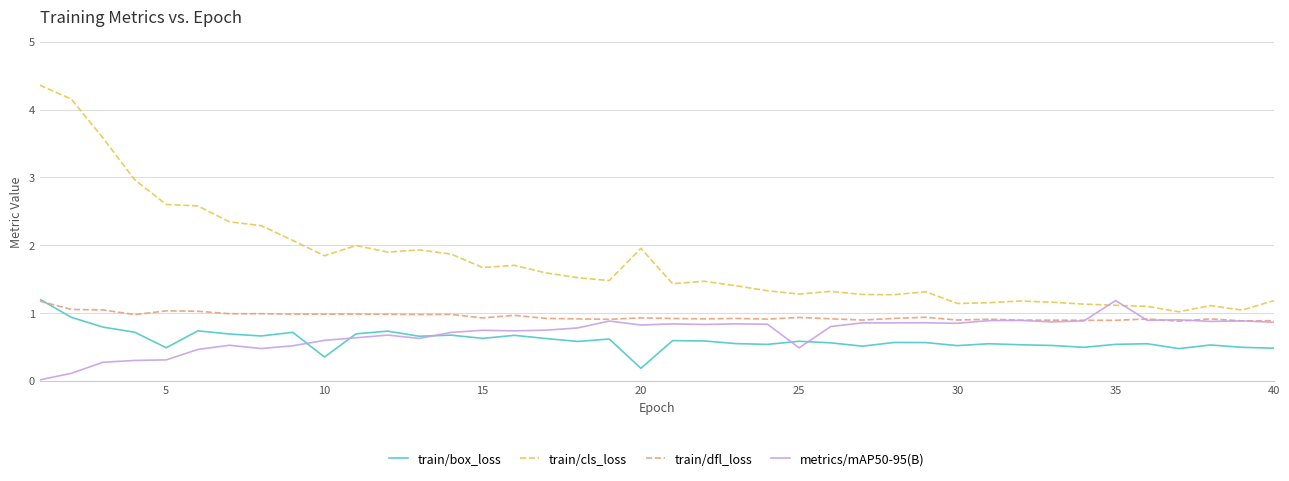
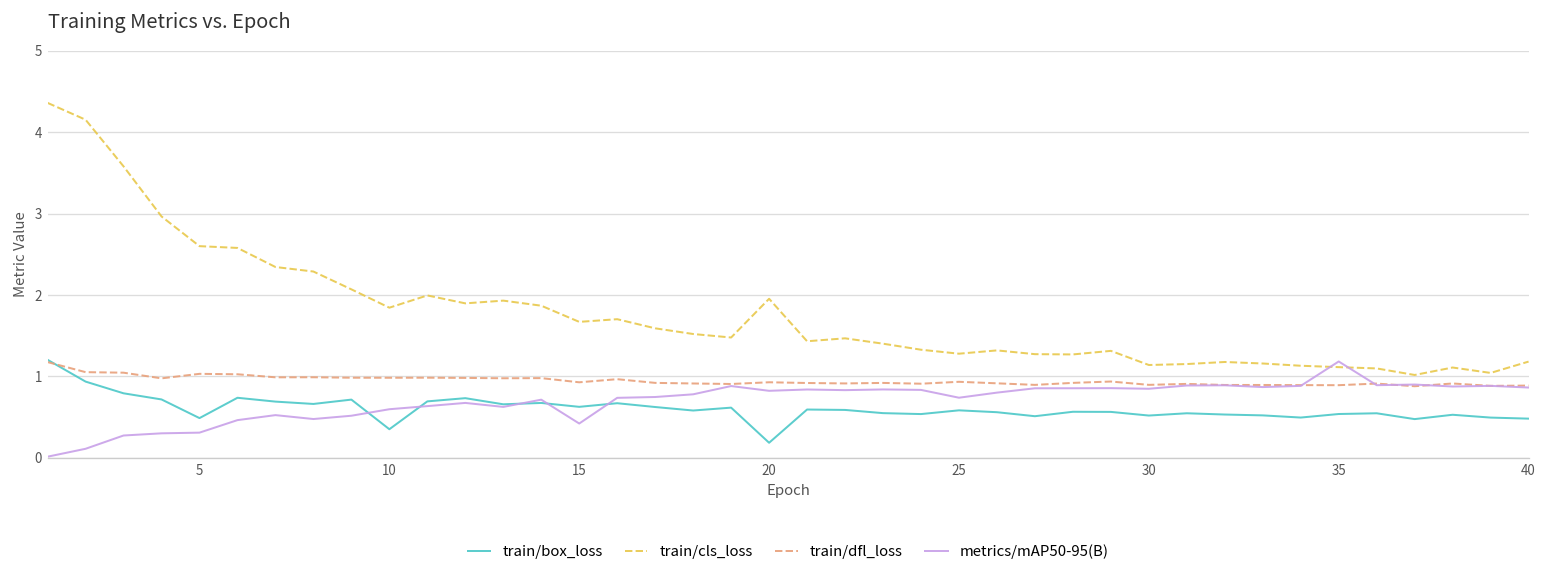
  {
    "train/box_loss": {
      "5": 0.5,
      "10": 0.3,
      "15": 0.6,
      "20": 0.2,
      "25": 0.6,
      "30": 0.5,
      "35": 0.5,
      "40": 0.5
    },
    "train/cls_loss": {
      "5": 2.6,
      "10": 1.8,
      "15": 1.7,
      "20": 2.0,
      "25": 1.3,
      "30": 1.1,
      "35": 1.1,
      "40": 1.2
    },
    "train/dfl_loss": {
      "5": 1.0,
      "10": 1.0,
      "15": 0.9,
      "20": 0.9,
      "25": 0.9,
      "30": 0.9,
      "35": 0.9
    },
    "metrics/mAP50-95(B)": {
      "5": 0.3,
      "10": 0.6,
-     "15": 0.7,
+     "15": 0.4,
      "20": 0.8,
-     "25": 0.5,
+     "25": 0.7,
      "30": 0.8,
      "35": 1.2
    }
  }
